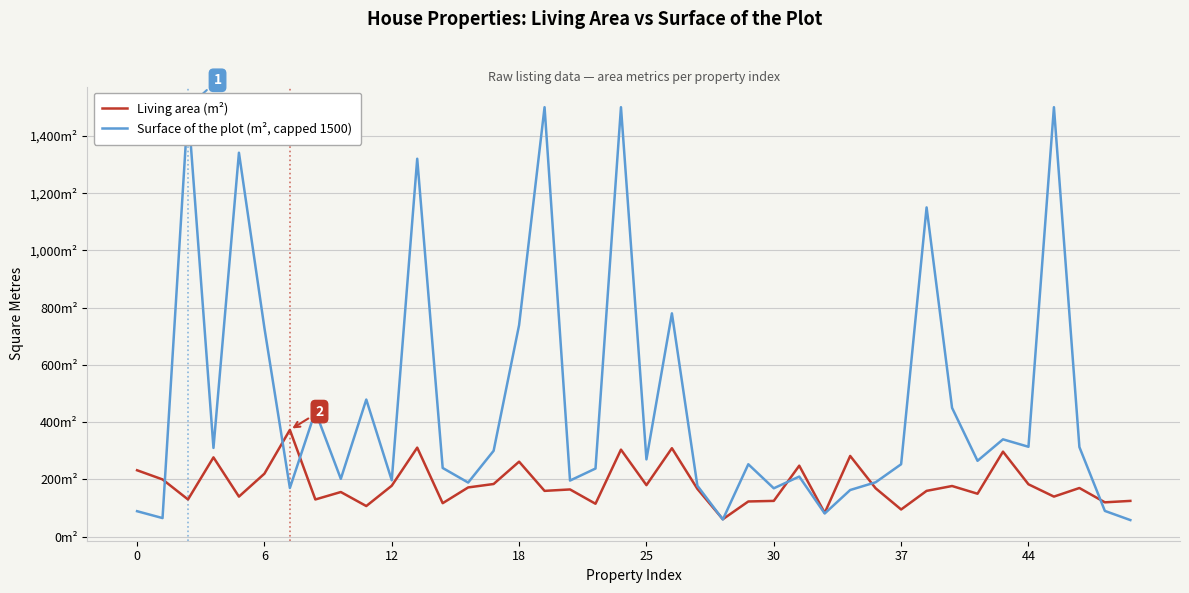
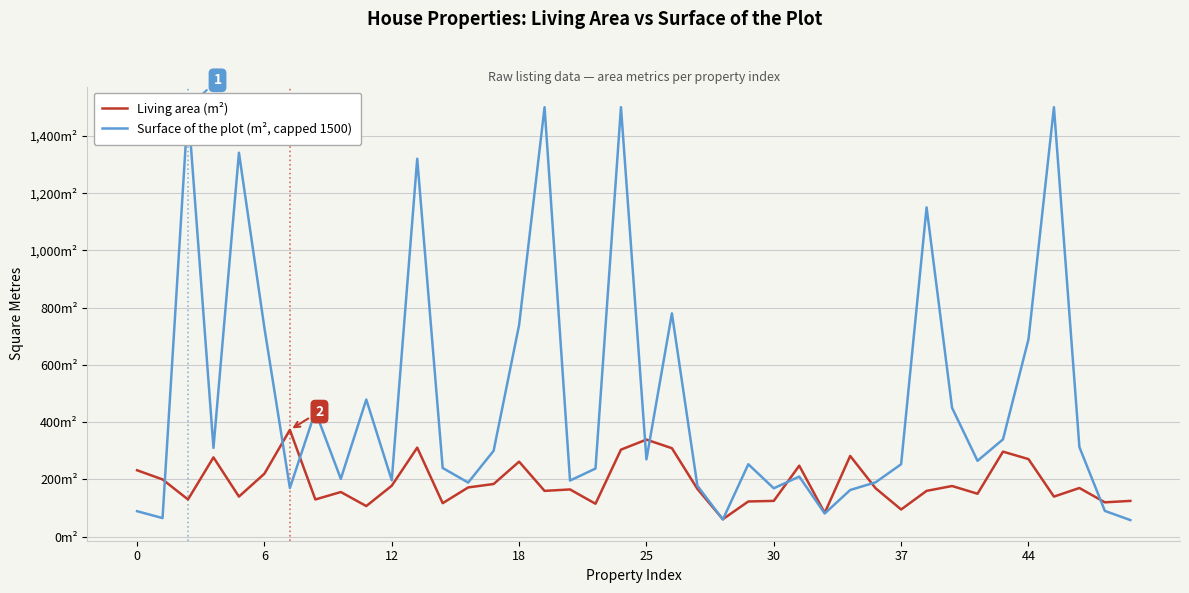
  {
    "Living area (m²)": {
      "0": "230m²",
-     "25": "180m²",
+     "25": "340m²",
      "30": "130m²",
-     "44": "180m²"
+     "44": "270m²"
    },
    "Surface of the plot (m², capped 1500)": {
      "0": "90m²",
      "25": "270m²",
      "30": "170m²",
-     "44": "310m²"
+     "44": "690m²"
    }
  }
